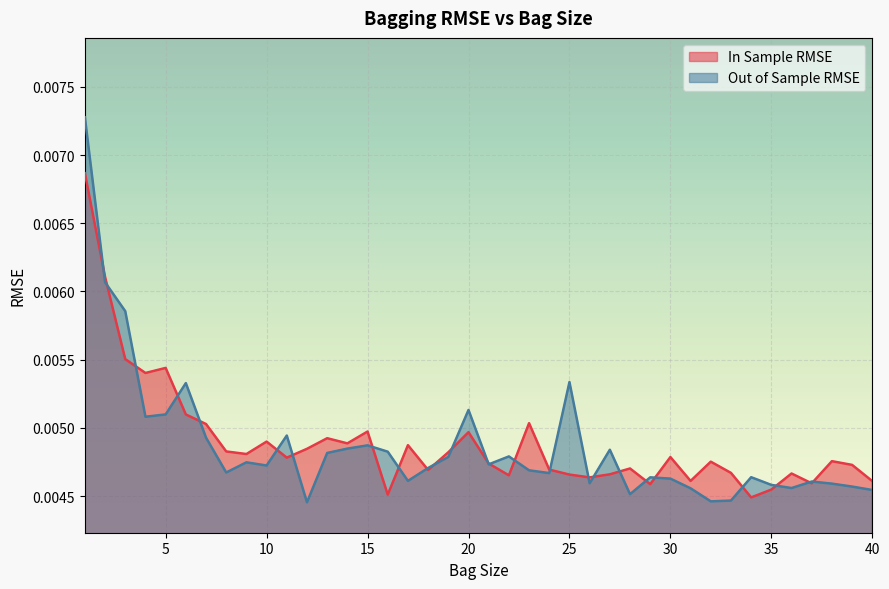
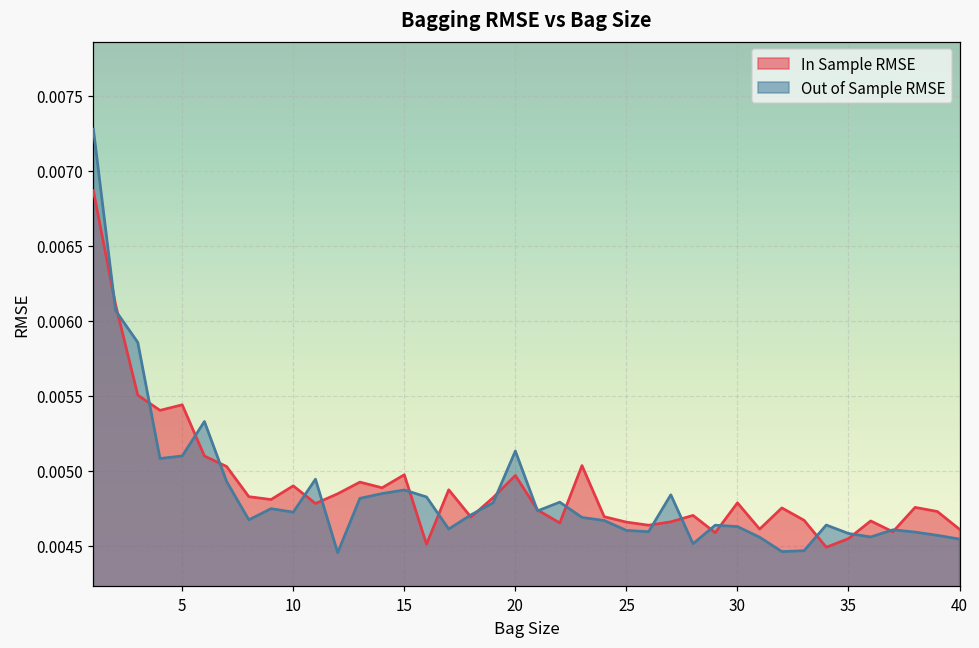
  {
    "In Sample RMSE": {
      "5": 0.00544,
      "10": 0.00490,
      "15": 0.00497,
      "20": 0.00497,
      "25": 0.00466,
      "30": 0.00479,
      "35": 0.00455,
      "40": 0.00461
    },
    "Out of Sample RMSE": {
      "5": 0.00510,
      "10": 0.00472,
      "15": 0.00487,
      "20": 0.00513,
-     "25": 0.00534,
+     "25": 0.00460,
      "30": 0.00463,
      "35": 0.00458,
      "40": 0.00454
    }
  }
